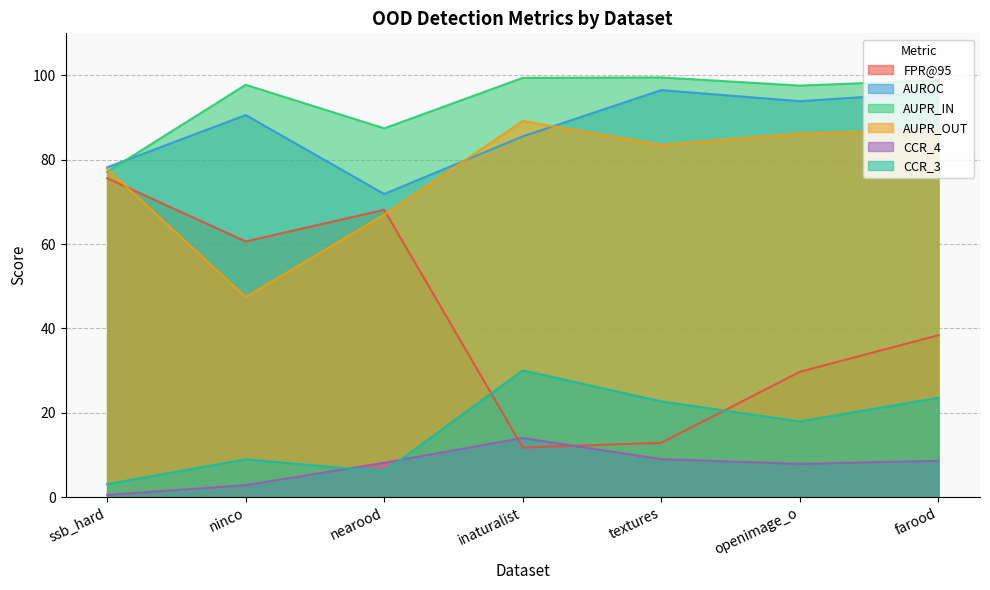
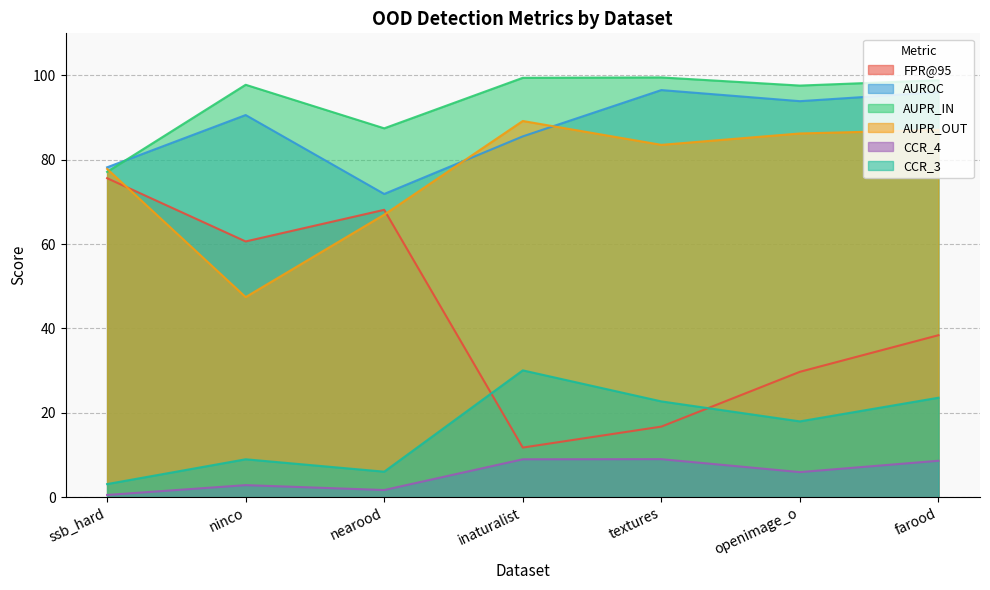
  {
    "FPR@95": {
      "ssb_hard": 76,
      "ninco": 61,
      "nearood": 68,
      "inaturalist": 12,
-     "textures": 13,
+     "textures": 17,
      "openimage_o": 30,
      "farood": 38
    },
    "AUROC": {
      "ninco": 91,
      "nearood": 72,
      "inaturalist": 86,
      "textures": 97,
      "openimage_o": 94
    },
    "AUPR_OUT": {
      "ninco": 47,
      "nearood": 67,
      "inaturalist": 89,
      "textures": 84,
      "openimage_o": 86
    },
    "CCR_4": {
      "ssb_hard": 1,
      "ninco": 3,
-     "nearood": 8,
-     "inaturalist": 14,
+     "nearood": 2,
+     "inaturalist": 9,
      "textures": 9,
-     "openimage_o": 8,
+     "openimage_o": 6,
      "farood": 9
    }
  }
